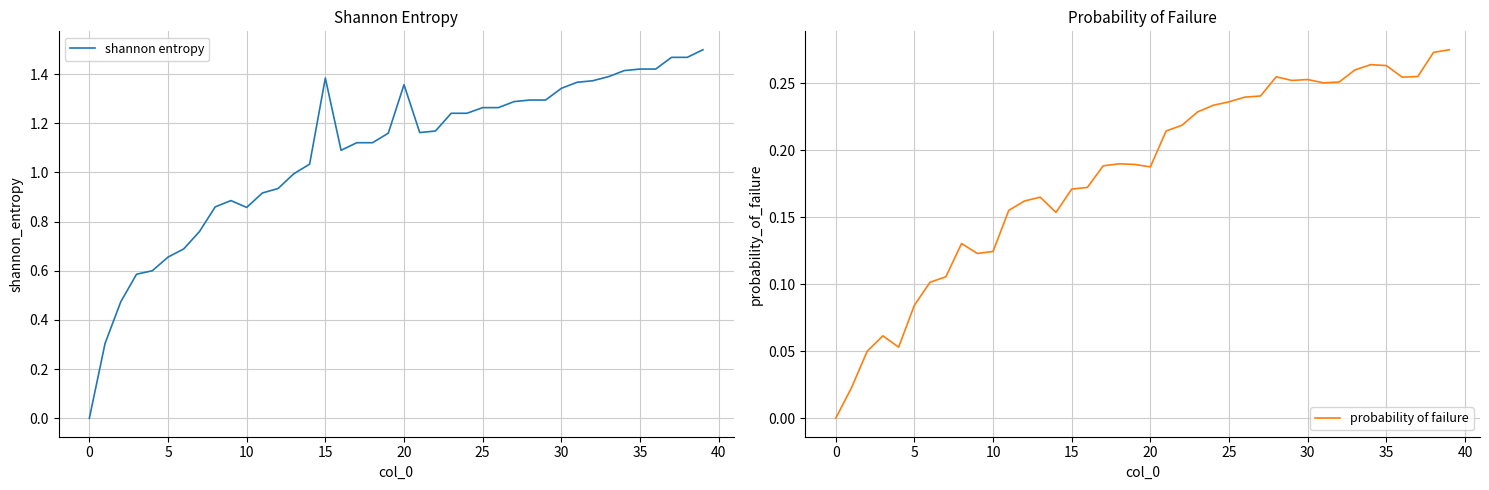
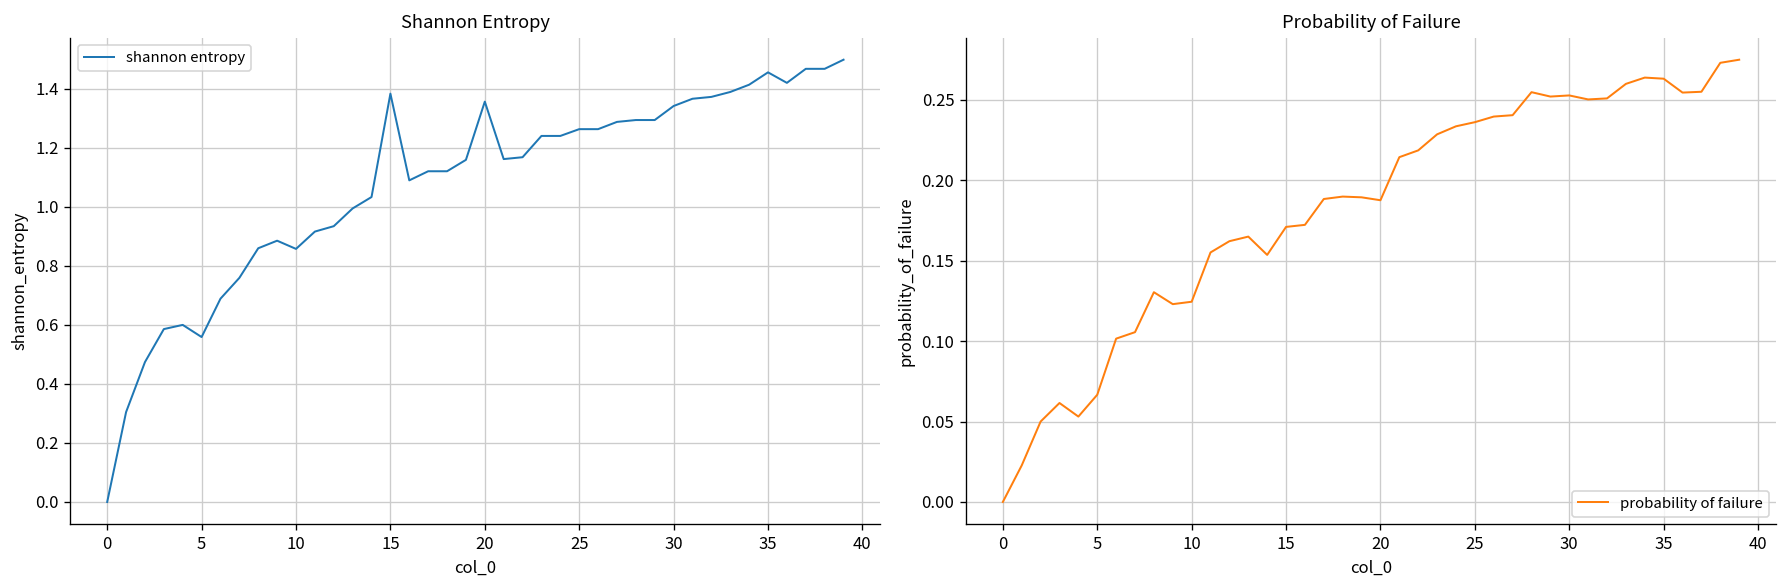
  {
    "Shannon Entropy": {
      "0": 0.00,
-     "5": 0.66,
+     "5": 0.56,
      "10": 0.86,
      "15": 1.38,
      "20": 1.36,
      "25": 1.26,
      "30": 1.34,
-     "35": 1.42
+     "35": 1.46
    },
    "Probability of Failure": {
      "0": 0.000,
-     "5": 0.084,
+     "5": 0.067,
      "10": 0.125,
      "15": 0.171,
      "20": 0.188,
      "25": 0.236,
      "30": 0.253,
      "35": 0.263
    }
  }
